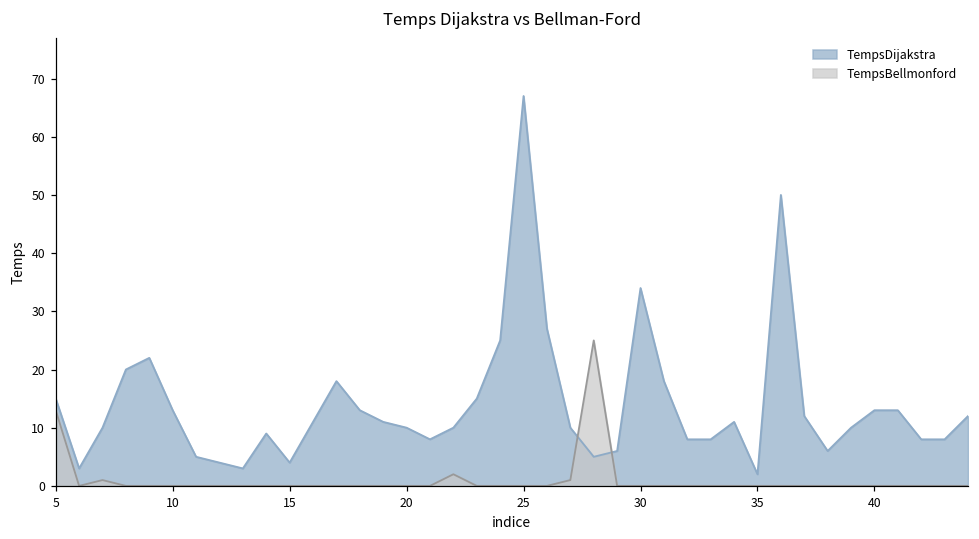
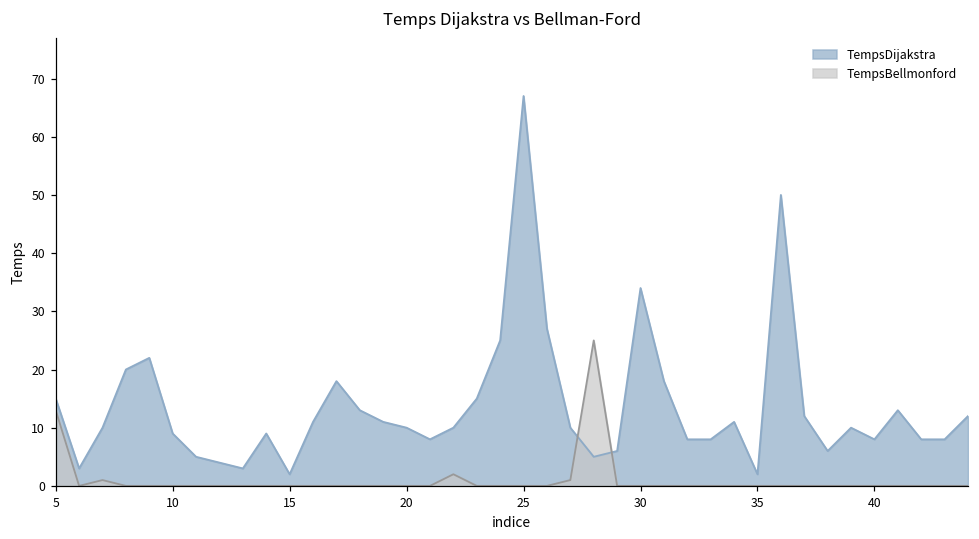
  {
    "TempsDijakstra": {
      "5": 15,
-     "10": 13,
-     "15": 4,
+     "10": 9,
+     "15": 2,
      "20": 10,
      "25": 67,
      "30": 34,
      "35": 2,
-     "40": 13
+     "40": 8
    },
    "TempsBellmonford": {
      "5": 13,
      "10": 0,
      "15": 0,
      "20": 0,
      "25": 0,
      "30": 0,
      "35": 0,
      "40": 0
    }
  }
